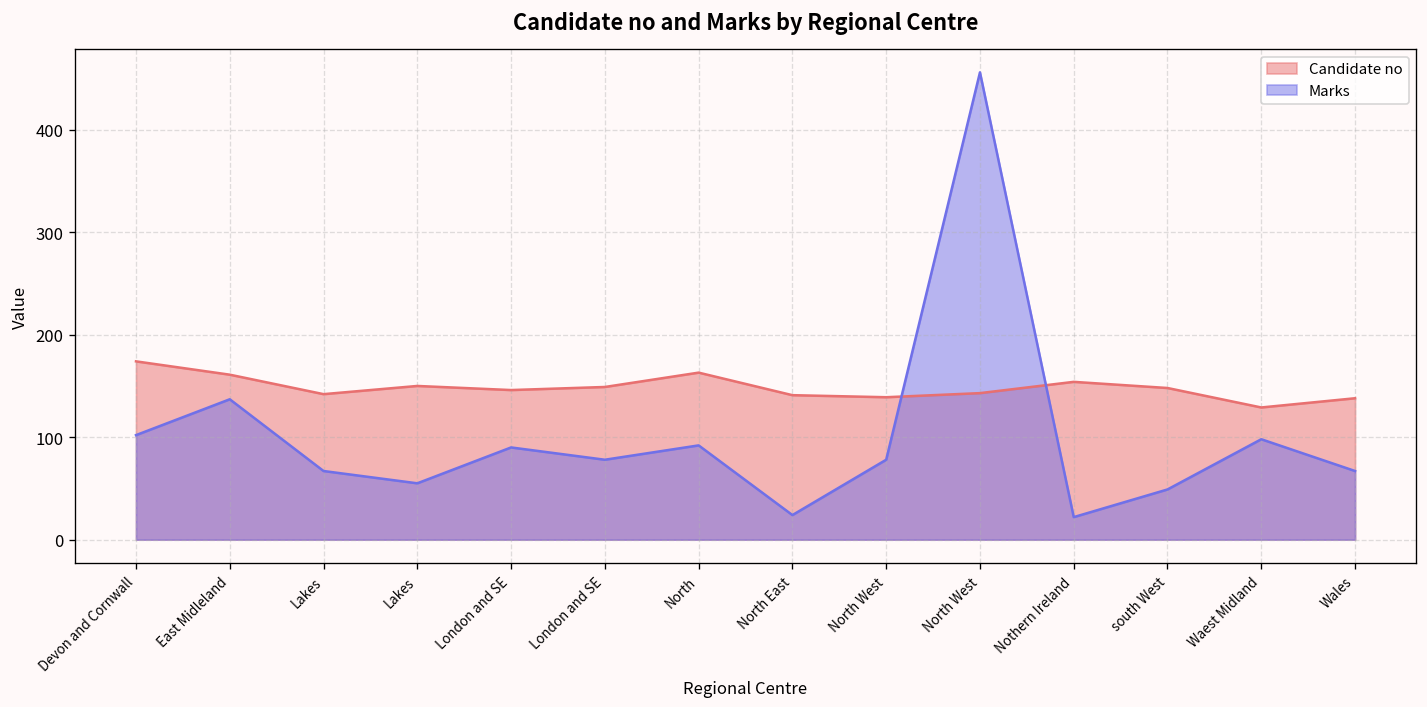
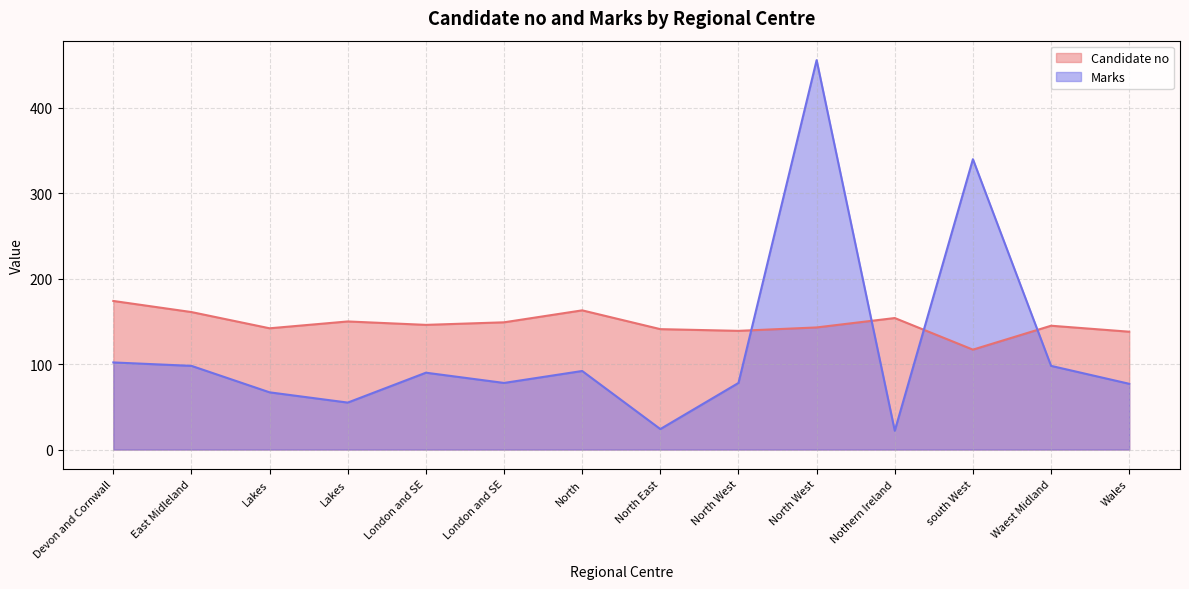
  {
    "Candidate no": {
      "Devon and Cornwall": 170,
      "East Midleland": 160,
      "North": 160,
      "North East": 140,
      "Nothern Ireland": 150,
-     "south West": 150,
-     "Waest Midland": 130,
+     "south West": 120,
+     "Waest Midland": 150,
      "Wales": 140
    },
    "Marks": {
      "Devon and Cornwall": 100,
-     "East Midleland": 140,
+     "East Midleland": 100,
      "North": 90,
      "North East": 20,
      "Nothern Ireland": 20,
-     "south West": 50,
+     "south West": 340,
      "Waest Midland": 100,
-     "Wales": 70
+     "Wales": 80
    }
  }
